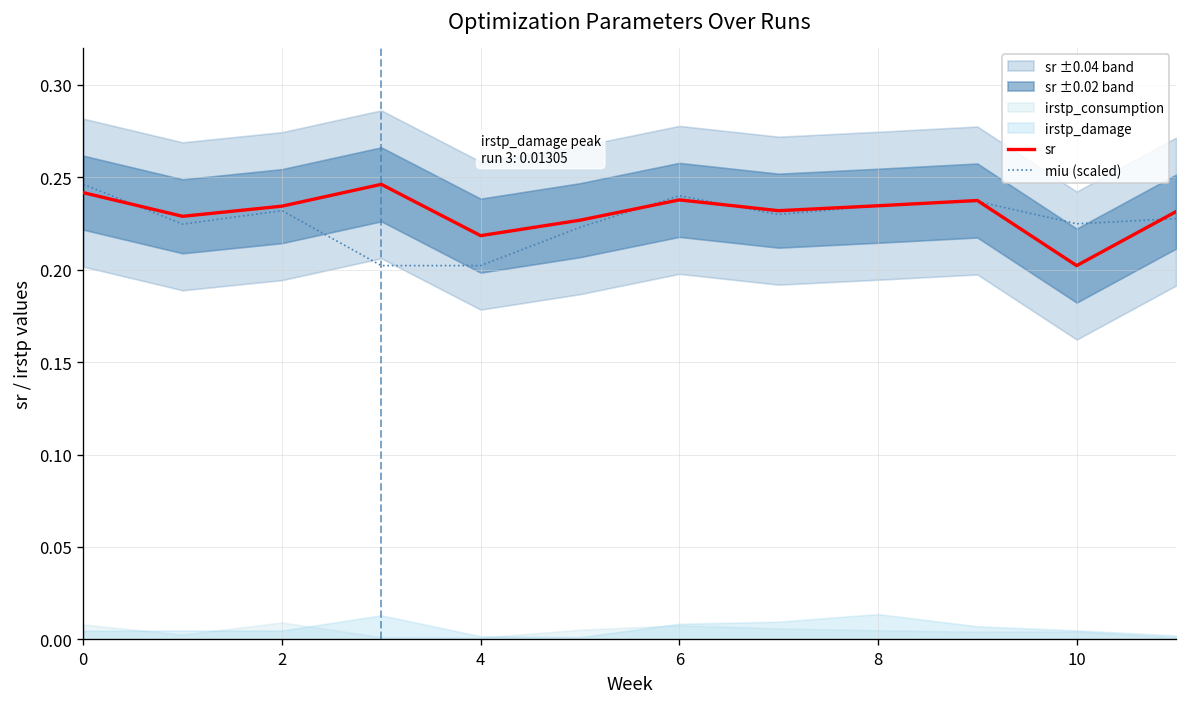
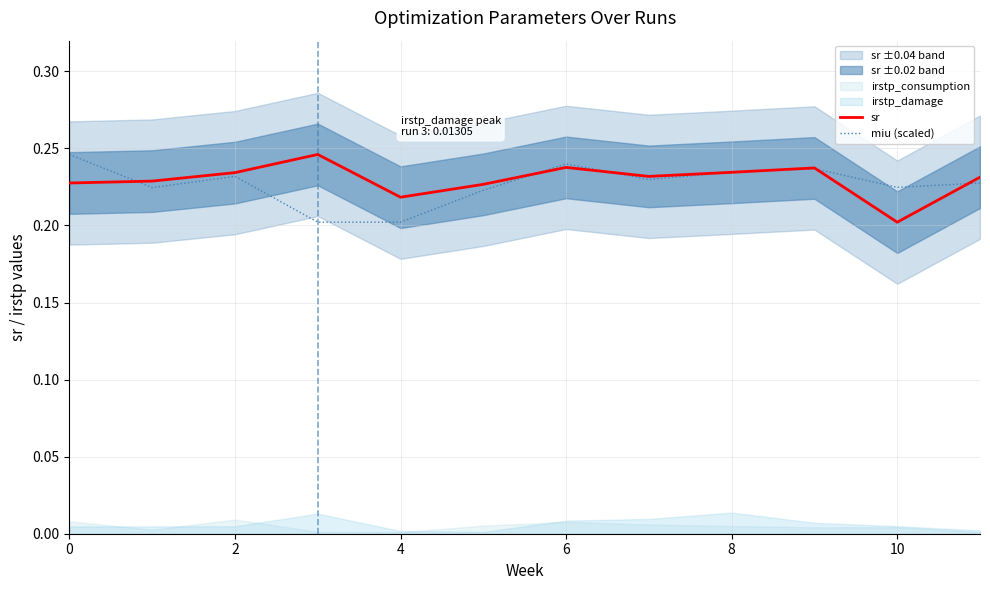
  {
    "sr": {
-     "0": 0.242,
+     "0": 0.228,
      "2": 0.234,
      "4": 0.218,
      "6": 0.238,
      "10": 0.202
    }
  }
